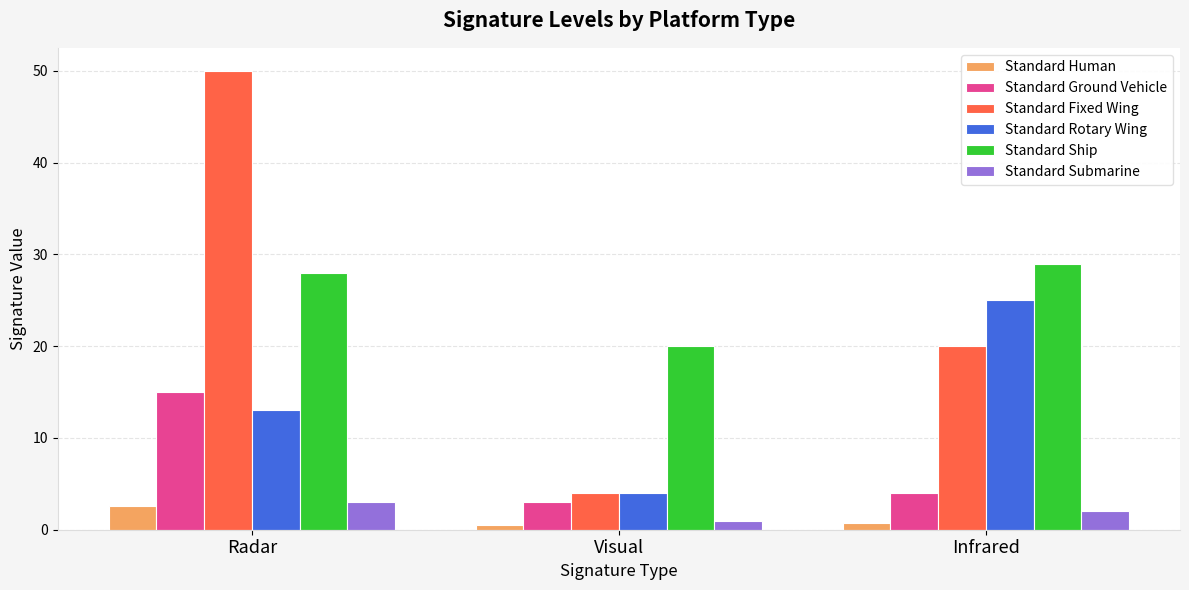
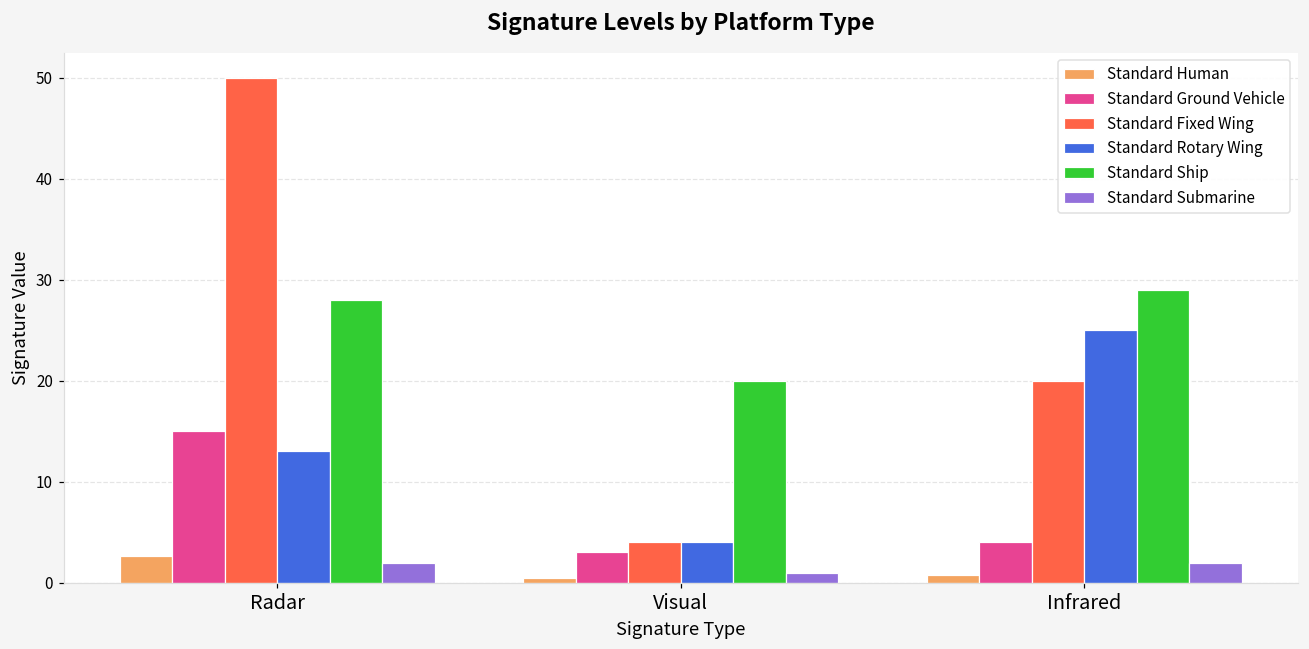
  {
    "Standard Human": {
      "Radar": 3,
      "Visual": 1,
      "Infrared": 1
    },
    "Standard Ground Vehicle": {
      "Radar": 15,
      "Visual": 3,
      "Infrared": 4
    },
    "Standard Fixed Wing": {
      "Radar": 50,
      "Visual": 4,
      "Infrared": 20
    },
    "Standard Rotary Wing": {
      "Radar": 13,
      "Visual": 4,
      "Infrared": 25
    },
    "Standard Ship": {
      "Radar": 28,
      "Visual": 20,
      "Infrared": 29
    },
    "Standard Submarine": {
-     "Radar": 3,
+     "Radar": 2,
      "Visual": 1,
      "Infrared": 2
    }
  }
